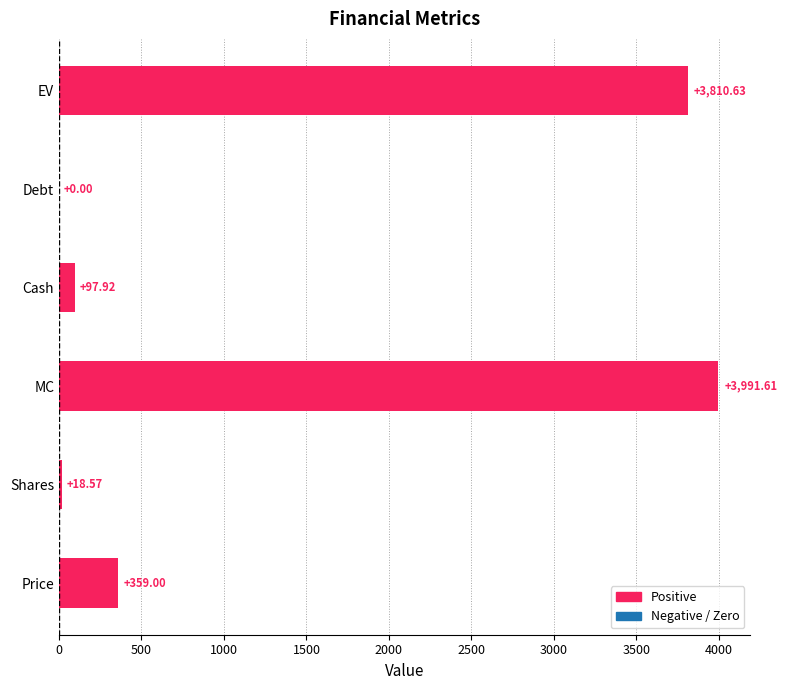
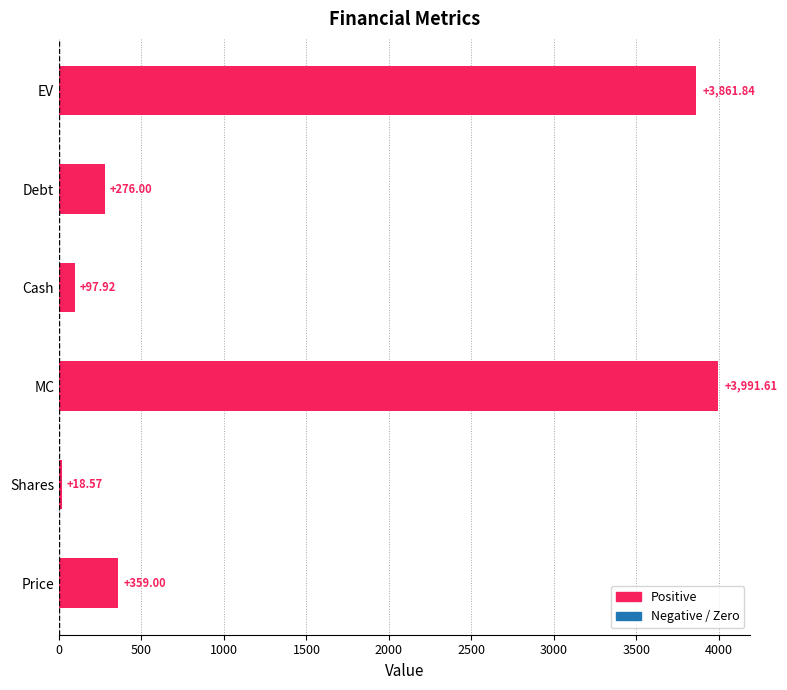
  {
-   "EV": "+3,810.63",
-   "Debt": "+0.00",
+   "EV": "+3,861.84",
+   "Debt": "+276.00",
    "Cash": "+97.92",
    "MC": "+3,991.61",
    "Shares": "+18.57",
    "Price": "+359.00"
  }
